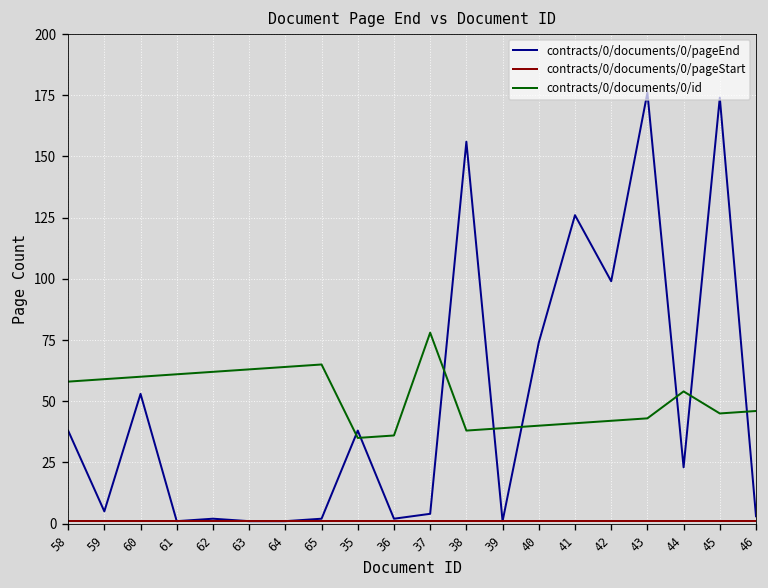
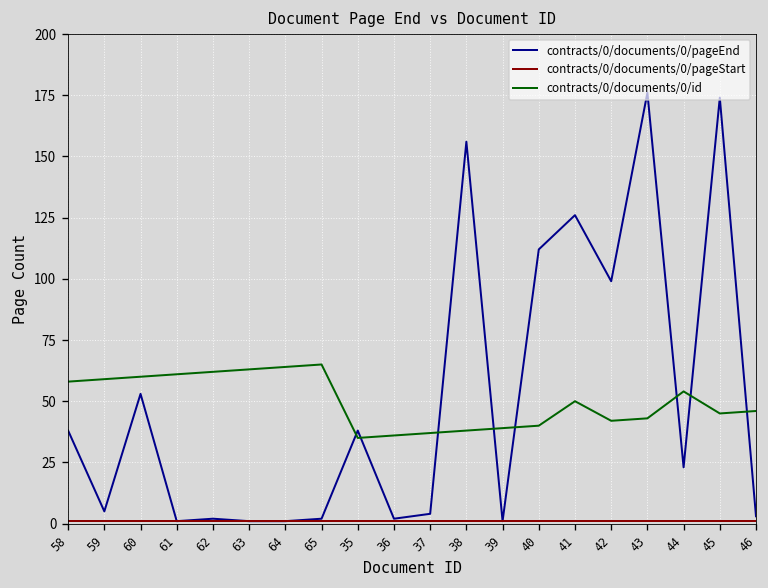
  {
    "contracts/0/documents/0/pageEnd": {
      "58": 38,
      "59": 5,
      "60": 53,
      "35": 38,
      "37": 4,
      "38": 156,
-     "40": 74,
+     "40": 112,
      "41": 126,
      "42": 99,
      "44": 23,
      "46": 3
    },
    "contracts/0/documents/0/pageStart": {
      "58": 1,
      "59": 1,
      "60": 1,
      "35": 1,
      "37": 1,
      "38": 1,
      "40": 1,
      "41": 1,
      "42": 1,
      "43": 1,
      "44": 1,
      "45": 1,
      "46": 1
    },
    "contracts/0/documents/0/id": {
      "58": 58,
      "59": 59,
      "60": 60,
      "61": 61,
      "62": 62,
      "63": 63,
      "64": 64,
      "65": 65,
      "35": 35,
      "36": 36,
-     "37": 78,
+     "37": 37,
      "38": 38,
      "39": 39,
      "40": 40,
-     "41": 41,
+     "41": 50,
      "42": 42,
      "43": 43,
      "44": 54,
      "45": 45,
      "46": 46
    }
  }
